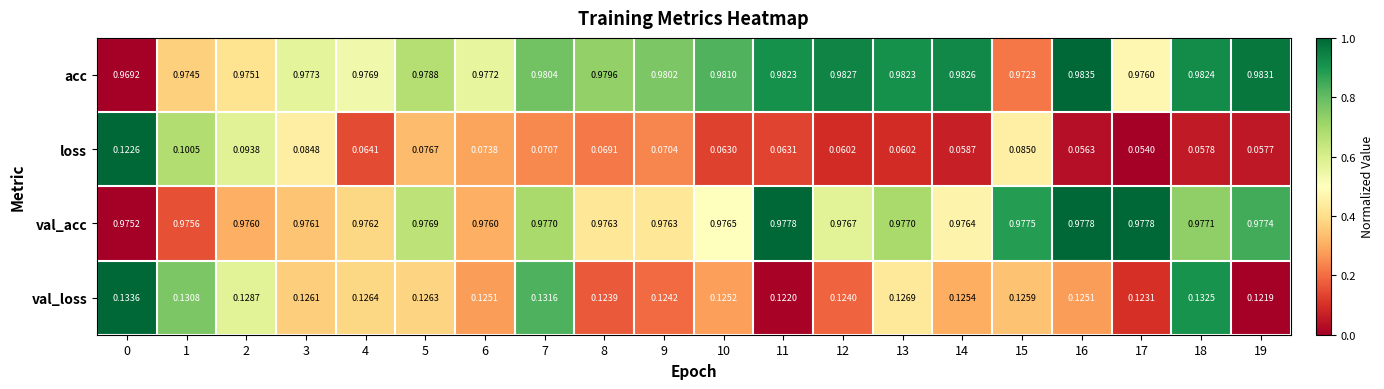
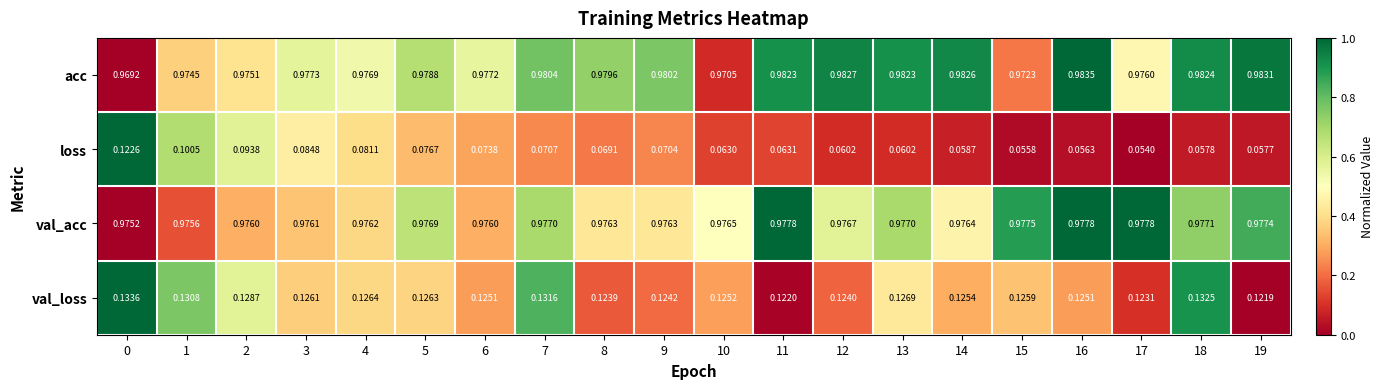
  {
    "acc": {
      "0": 0.9692,
      "1": 0.9745,
      "2": 0.9751,
      "3": 0.9773,
      "4": 0.9769,
      "5": 0.9788,
      "6": 0.9772,
      "7": 0.9804,
      "8": 0.9796,
      "9": 0.9802,
-     "10": 0.9810,
+     "10": 0.9705,
      "11": 0.9823,
      "12": 0.9827,
      "13": 0.9823,
      "14": 0.9826,
      "15": 0.9723,
      "16": 0.9835,
      "17": 0.9760,
      "18": 0.9824,
      "19": 0.9831
    },
    "loss": {
      "0": 0.1226,
      "1": 0.1005,
      "2": 0.0938,
      "3": 0.0848,
-     "4": 0.0641,
+     "4": 0.0811,
      "5": 0.0767,
      "6": 0.0738,
      "7": 0.0707,
      "8": 0.0691,
      "9": 0.0704,
      "10": 0.0630,
      "11": 0.0631,
      "12": 0.0602,
      "13": 0.0602,
      "14": 0.0587,
-     "15": 0.0850,
+     "15": 0.0558,
      "16": 0.0563,
      "17": 0.0540,
      "18": 0.0578,
      "19": 0.0577
    },
    "val_acc": {
      "0": 0.9752,
      "1": 0.9756,
      "2": 0.9760,
      "3": 0.9761,
      "4": 0.9762,
      "5": 0.9769,
      "6": 0.9760,
      "7": 0.9770,
      "8": 0.9763,
      "9": 0.9763,
      "10": 0.9765,
      "11": 0.9778,
      "12": 0.9767,
      "13": 0.9770,
      "14": 0.9764,
      "15": 0.9775,
      "16": 0.9778,
      "17": 0.9778,
      "18": 0.9771,
      "19": 0.9774
    },
    "val_loss": {
      "0": 0.1336,
      "1": 0.1308,
      "2": 0.1287,
      "3": 0.1261,
      "4": 0.1264,
      "5": 0.1263,
      "6": 0.1251,
      "7": 0.1316,
      "8": 0.1239,
      "9": 0.1242,
      "10": 0.1252,
      "11": 0.1220,
      "12": 0.1240,
      "13": 0.1269,
      "14": 0.1254,
      "15": 0.1259,
      "16": 0.1251,
      "17": 0.1231,
      "18": 0.1325,
      "19": 0.1219
    }
  }
